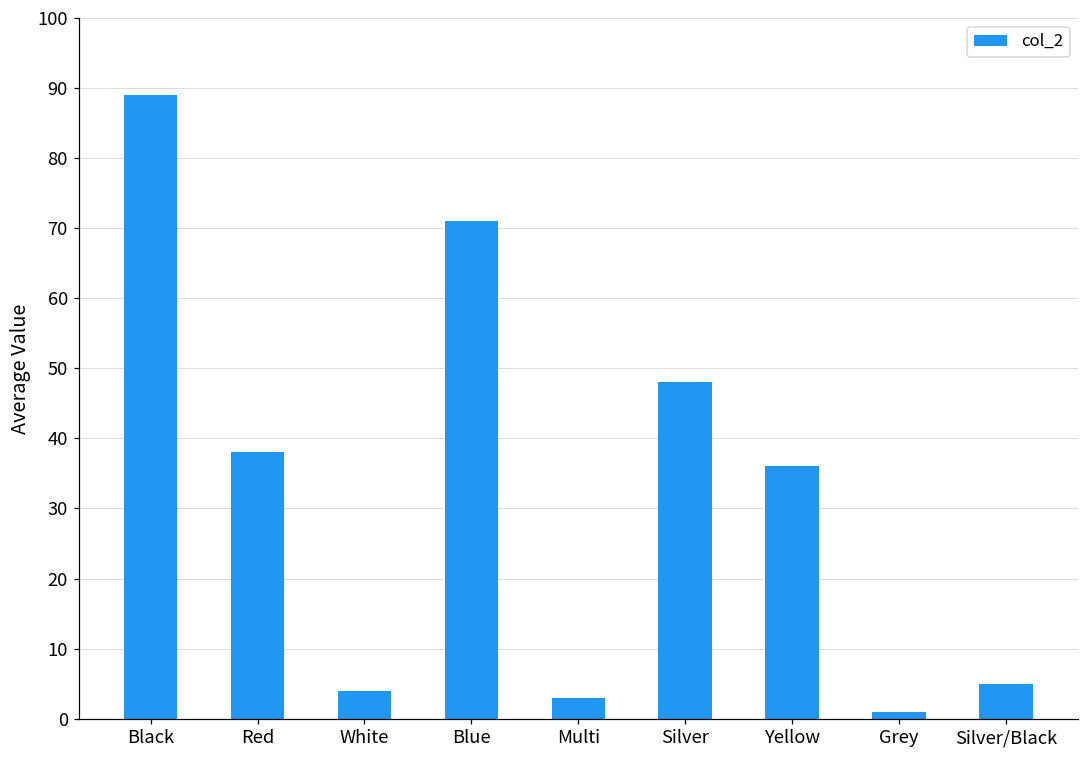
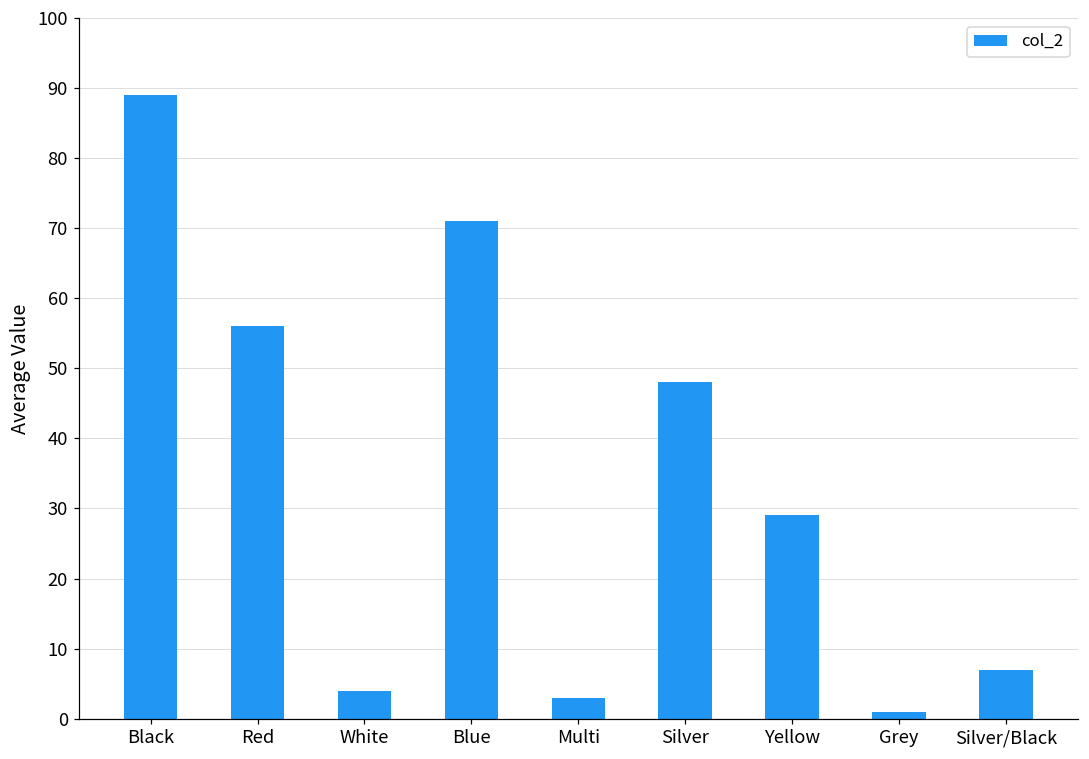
  {
    "Black": 89,
-   "Red": 38,
+   "Red": 56,
    "White": 4,
    "Blue": 71,
    "Multi": 3,
    "Silver": 48,
-   "Yellow": 36,
+   "Yellow": 29,
    "Grey": 1,
-   "Silver/Black": 5
+   "Silver/Black": 7
  }
